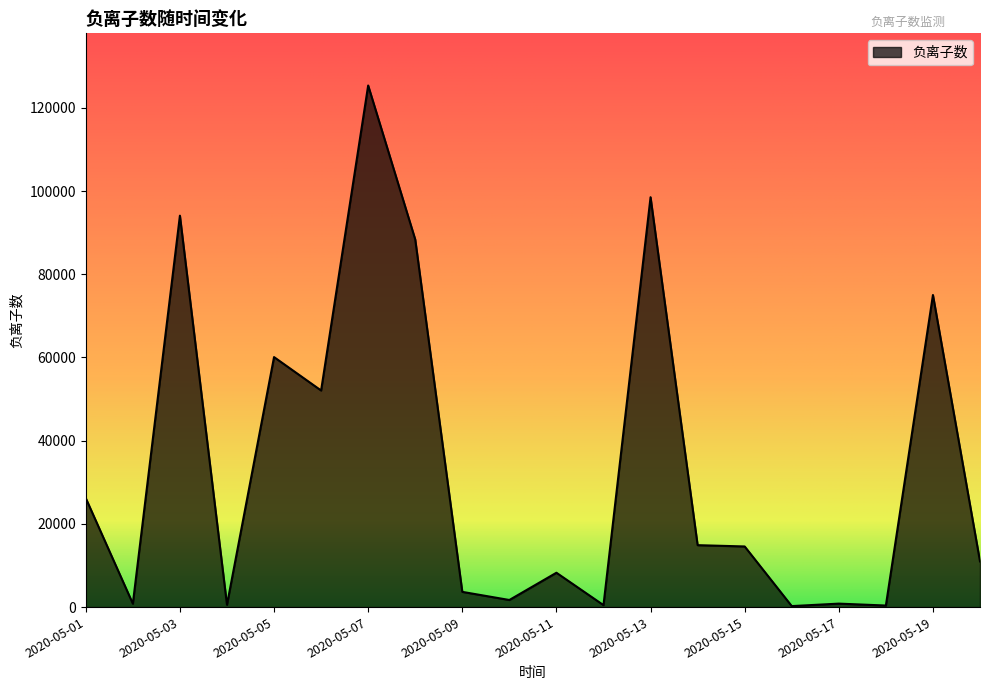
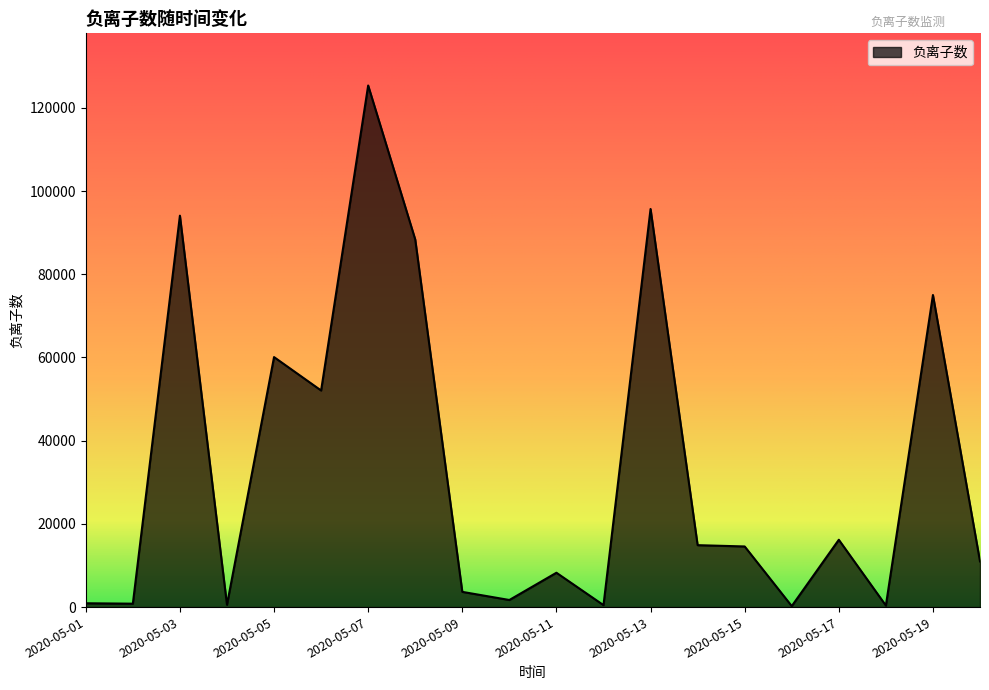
  {
-   "2020-05-01": 26000,
+   "2020-05-01": 1000,
    "2020-05-03": 94000,
    "2020-05-05": 60000,
    "2020-05-07": 125000,
    "2020-05-09": 4000,
    "2020-05-11": 8000,
-   "2020-05-13": 99000,
+   "2020-05-13": 96000,
    "2020-05-15": 15000,
-   "2020-05-17": 1000,
+   "2020-05-17": 16000,
    "2020-05-19": 75000
  }
